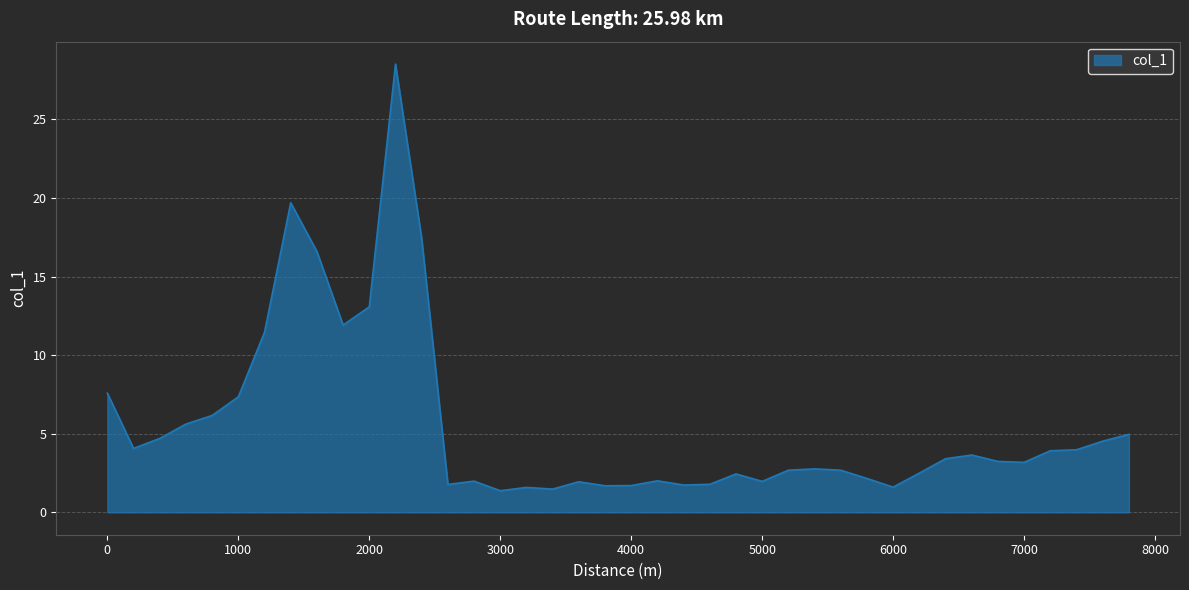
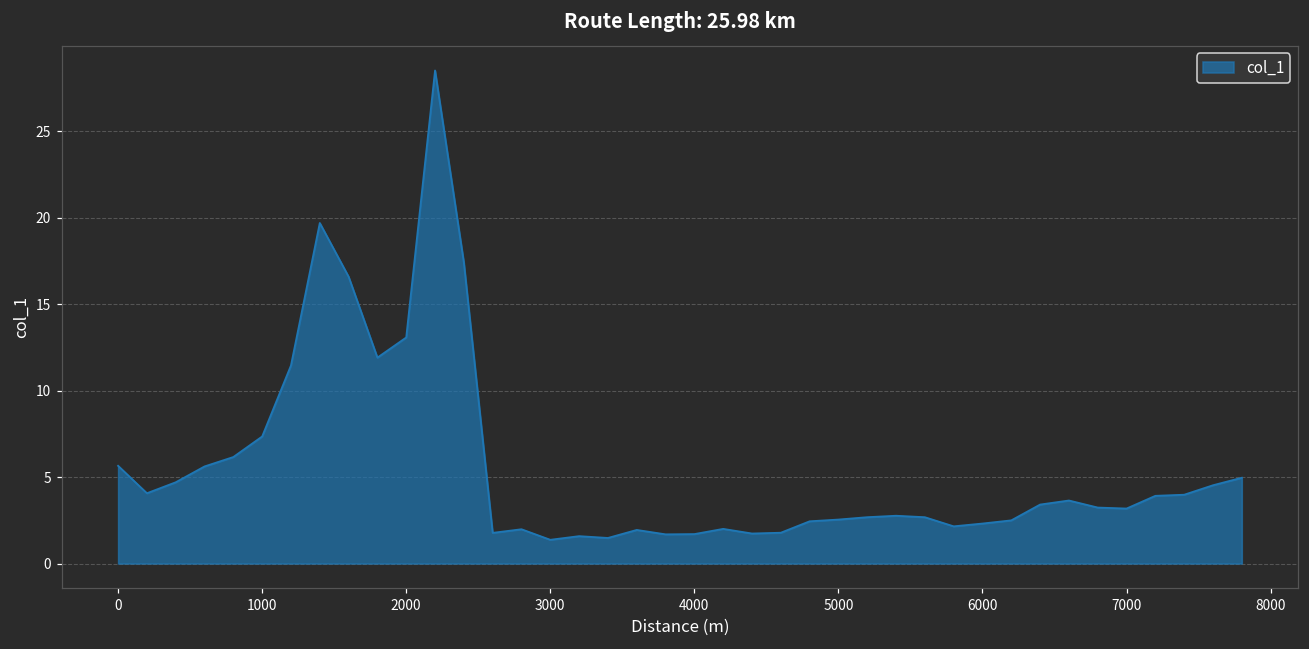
  {
-   "0": 7.6,
+   "0": 5.7,
    "1000": 7.3,
    "2000": 13.1,
    "3000": 1.4,
    "4000": 1.7,
-   "5000": 2.0,
-   "6000": 1.6,
+   "5000": 2.5,
+   "6000": 2.3,
    "7000": 3.2
  }
